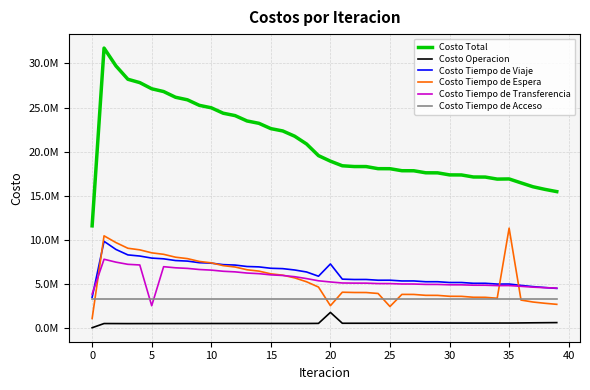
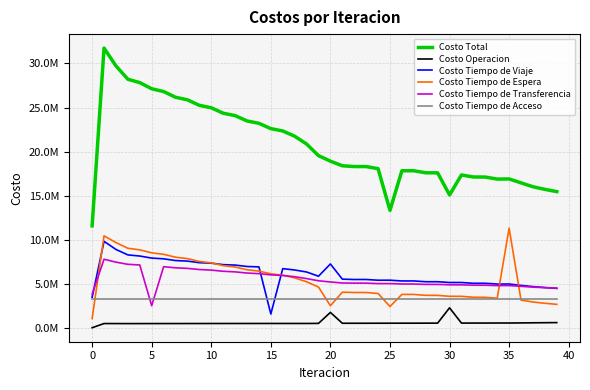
  {
    "Costo Total": {
      "0": 12000000,
      "5": 27000000,
      "10": 25000000,
      "15": 23000000,
      "20": 19000000,
-     "25": 18000000,
-     "30": 17000000,
+     "25": 13000000,
+     "30": 15000000,
      "35": 17000000
    },
    "Costo Operacion": {
      "0": 0,
      "5": 0,
      "10": 0,
      "15": 0,
      "20": 2000000,
      "25": 1000000,
-     "30": 1000000,
+     "30": 2000000,
      "35": 1000000
    },
    "Costo Tiempo de Viaje": {
      "5": 8000000,
-     "15": 7000000,
+     "15": 2000000,
      "20": 7000000,
      "25": 5000000
    },
    "Costo Tiempo de Espera": {
      "0": 1000000,
      "5": 9000000,
      "20": 3000000,
      "25": 2000000,
      "30": 4000000,
      "35": 11000000
    },
    "Costo Tiempo de Transferencia": {
      "0": 4000000,
      "5": 2000000,
      "10": 7000000,
      "20": 5000000,
      "25": 5000000
    },
    "Costo Tiempo de Acceso": {
      "5": 3000000,
      "10": 3000000,
      "15": 3000000,
      "20": 3000000,
      "25": 3000000,
      "30": 3000000,
      "35": 3000000
    }
  }
